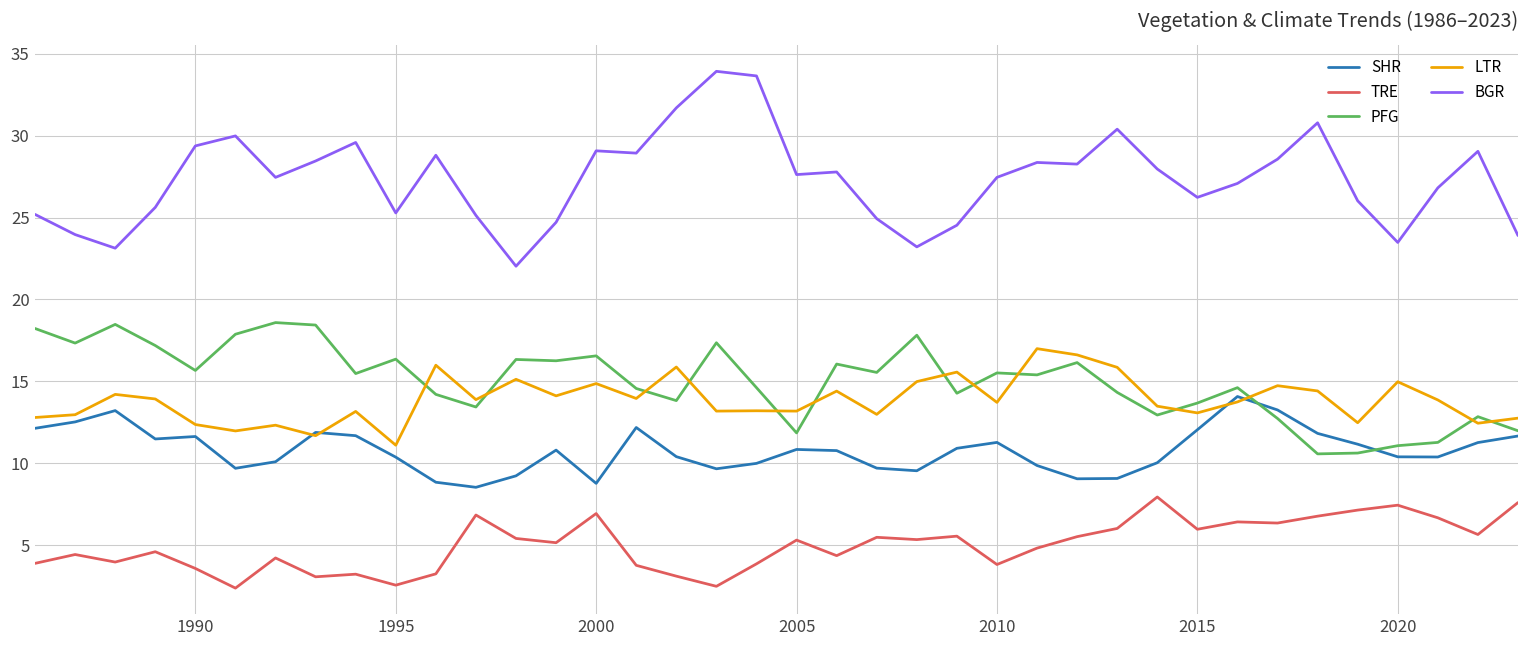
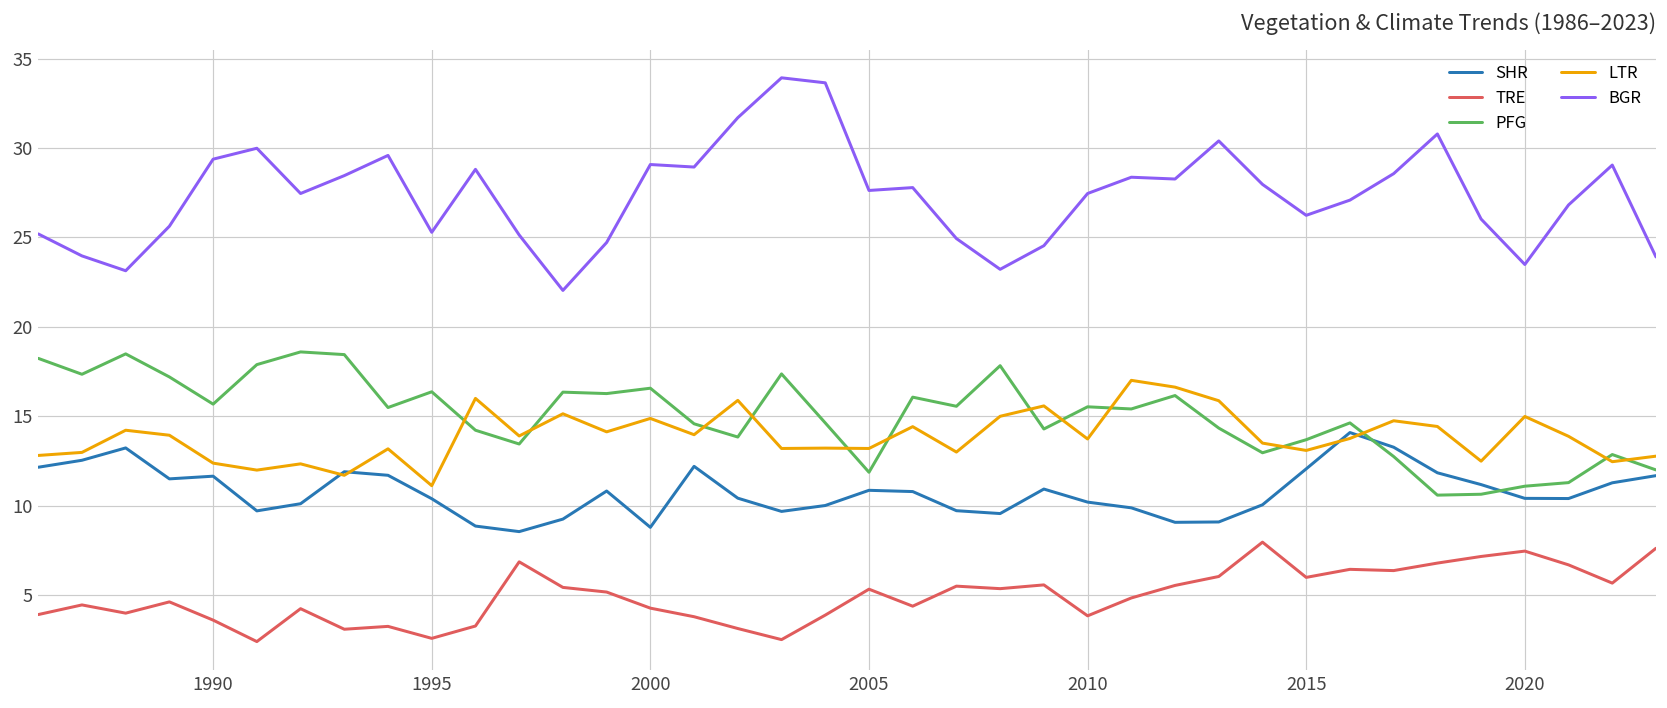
  {
    "SHR": {
      "1990": 11.6,
      "1995": 10.4,
      "2000": 8.8,
      "2005": 10.9,
-     "2010": 11.3,
+     "2010": 10.2,
      "2015": 12.1,
      "2020": 10.4
    },
    "TRE": {
      "1990": 3.6,
      "1995": 2.6,
-     "2000": 6.9,
+     "2000": 4.3,
      "2005": 5.3,
      "2010": 3.8,
      "2015": 6.0,
      "2020": 7.5
    },
    "PFG": {
      "1990": 15.7,
      "1995": 16.4,
      "2000": 16.6,
      "2005": 11.9,
      "2010": 15.5,
      "2015": 13.7,
      "2020": 11.1
    },
    "LTR": {
      "1990": 12.4,
      "1995": 11.1,
      "2000": 14.9,
      "2005": 13.2,
      "2010": 13.7,
      "2015": 13.1,
      "2020": 15.0
    },
    "BGR": {
      "1990": 29.4,
      "1995": 25.3,
      "2000": 29.1,
      "2005": 27.6,
      "2010": 27.5,
      "2015": 26.2,
      "2020": 23.5
    }
  }
